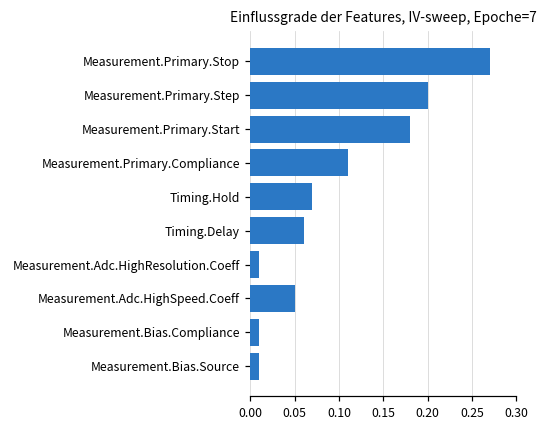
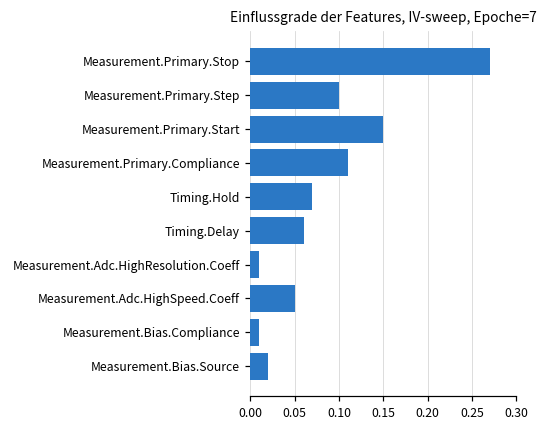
  {
    "Measurement.Primary.Stop": 0.27,
-   "Measurement.Primary.Step": 0.2,
-   "Measurement.Primary.Start": 0.18,
+   "Measurement.Primary.Step": 0.1,
+   "Measurement.Primary.Start": 0.15,
    "Measurement.Primary.Compliance": 0.11,
    "Timing.Hold": 0.07,
    "Timing.Delay": 0.06,
    "Measurement.Adc.HighResolution.Coeff": 0.01,
    "Measurement.Adc.HighSpeed.Coeff": 0.05,
    "Measurement.Bias.Compliance": 0.01,
-   "Measurement.Bias.Source": 0.01
+   "Measurement.Bias.Source": 0.02
  }
